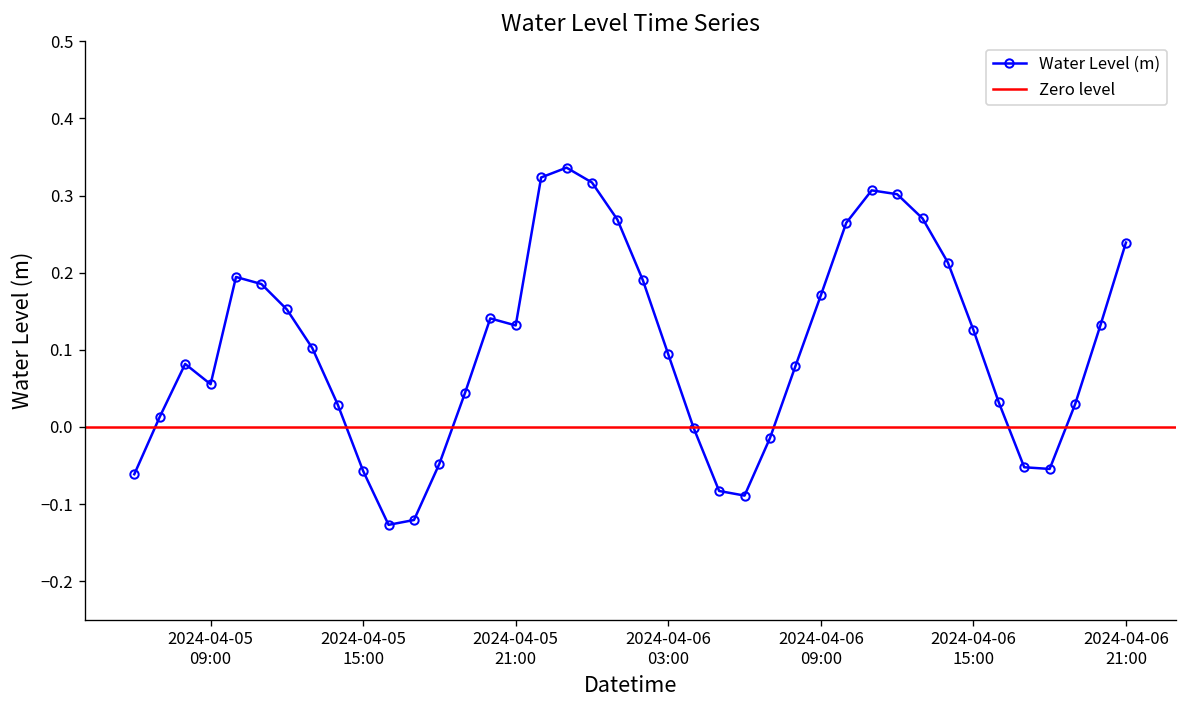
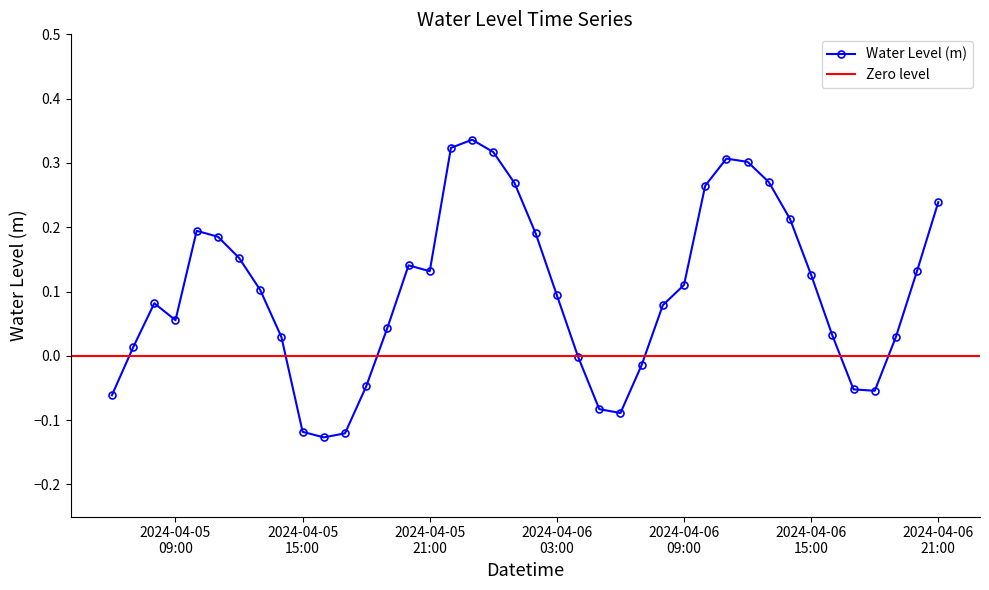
  {
    "2024-04-05 09:00": 0.06,
-   "2024-04-05 15:00": -0.06,
+   "2024-04-05 15:00": -0.12,
    "2024-04-05 21:00": 0.13,
    "2024-04-06 03:00": 0.09,
-   "2024-04-06 09:00": 0.17,
+   "2024-04-06 09:00": 0.11,
    "2024-04-06 15:00": 0.13,
    "2024-04-06 21:00": 0.24
  }
